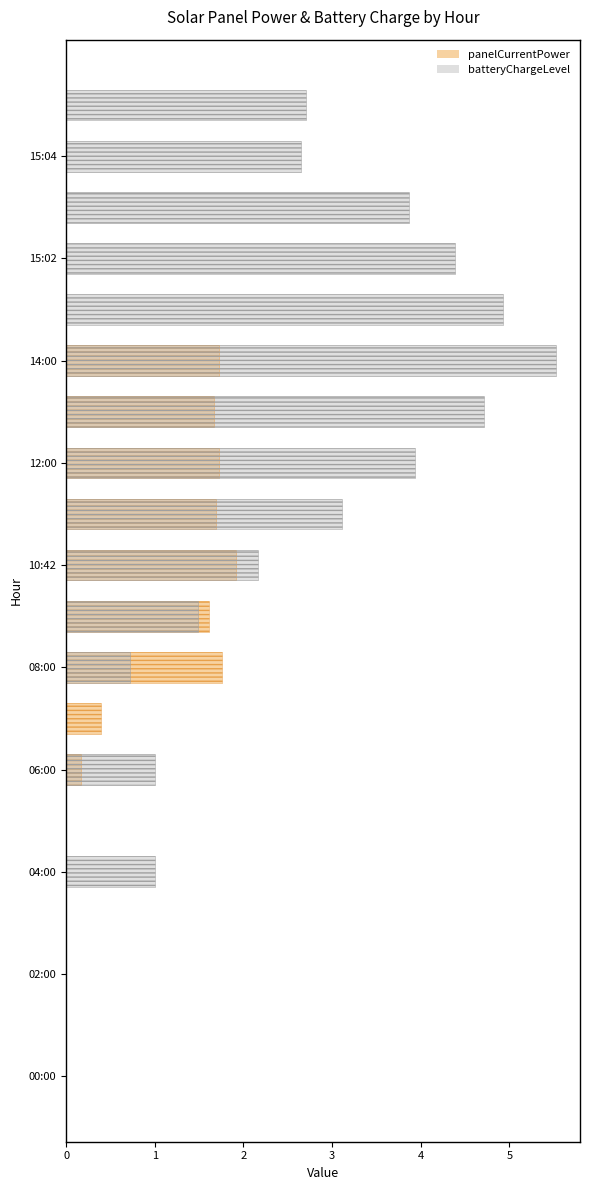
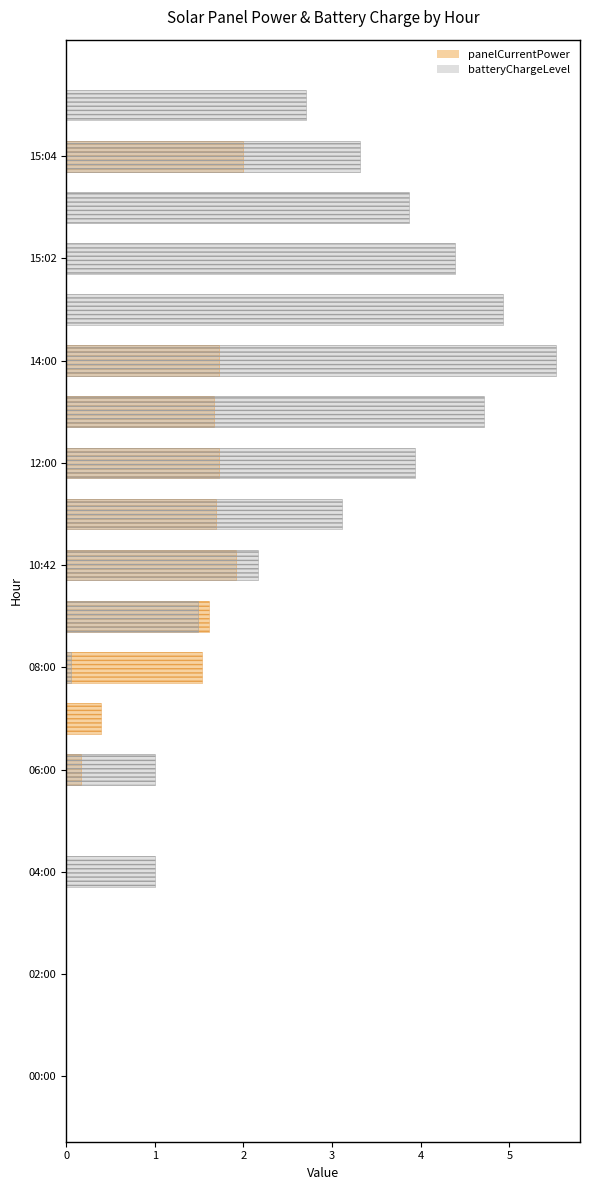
  {
    "panelCurrentPower": {
-     "15:04": 0,
+     "15:04": 2,
      "15:02": 0.0,
-     "08:00": 1.8,
+     "08:00": 1.5,
      "04:00": 0.0,
      "02:00": 0.0,
      "00:00": 0.0
    },
    "batteryChargeLevel": {
-     "15:04": 2.6,
+     "15:04": 3.3,
      "15:02": 4.4,
      "14:00": 5.5,
      "12:00": 3.9,
      "10:42": 2.2,
-     "08:00": 0.7,
+     "08:00": 0.0,
      "06:00": 1.0,
      "04:00": 1.0,
      "02:00": 0.0,
      "00:00": 0.0
    }
  }
